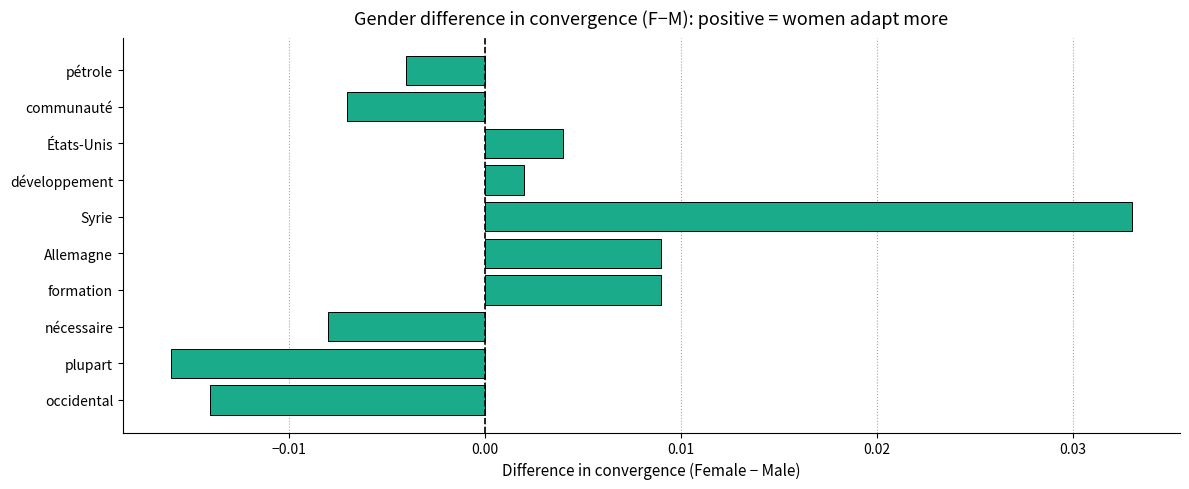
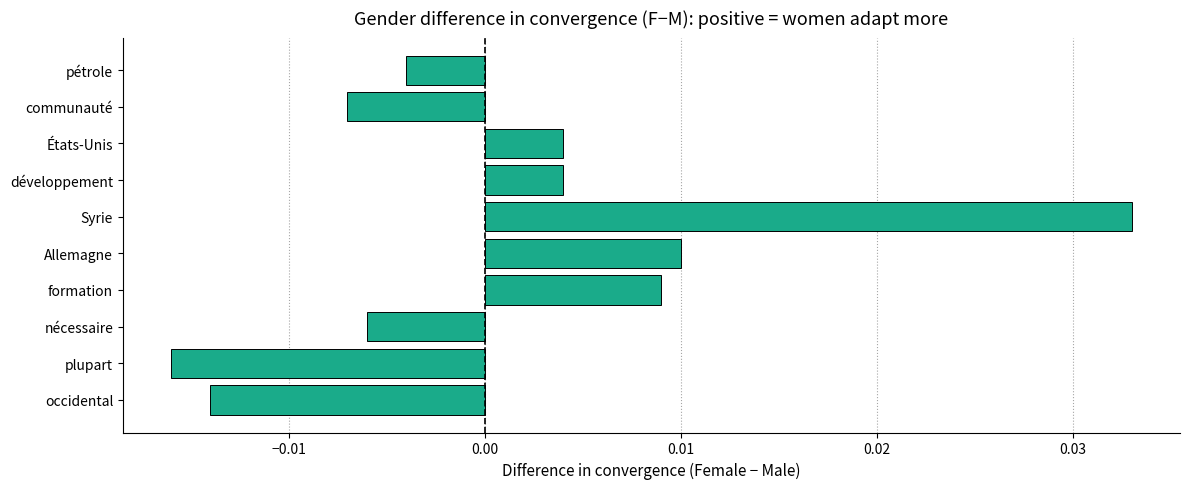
  {
    "pétrole": -0.004,
    "communauté": -0.007,
    "États-Unis": 0.004,
-   "développement": 0.002,
+   "développement": 0.004,
    "Syrie": 0.033,
-   "Allemagne": 0.009,
+   "Allemagne": 0.010,
    "formation": 0.009,
-   "nécessaire": -0.008,
+   "nécessaire": -0.006,
    "plupart": -0.016,
    "occidental": -0.014
  }
